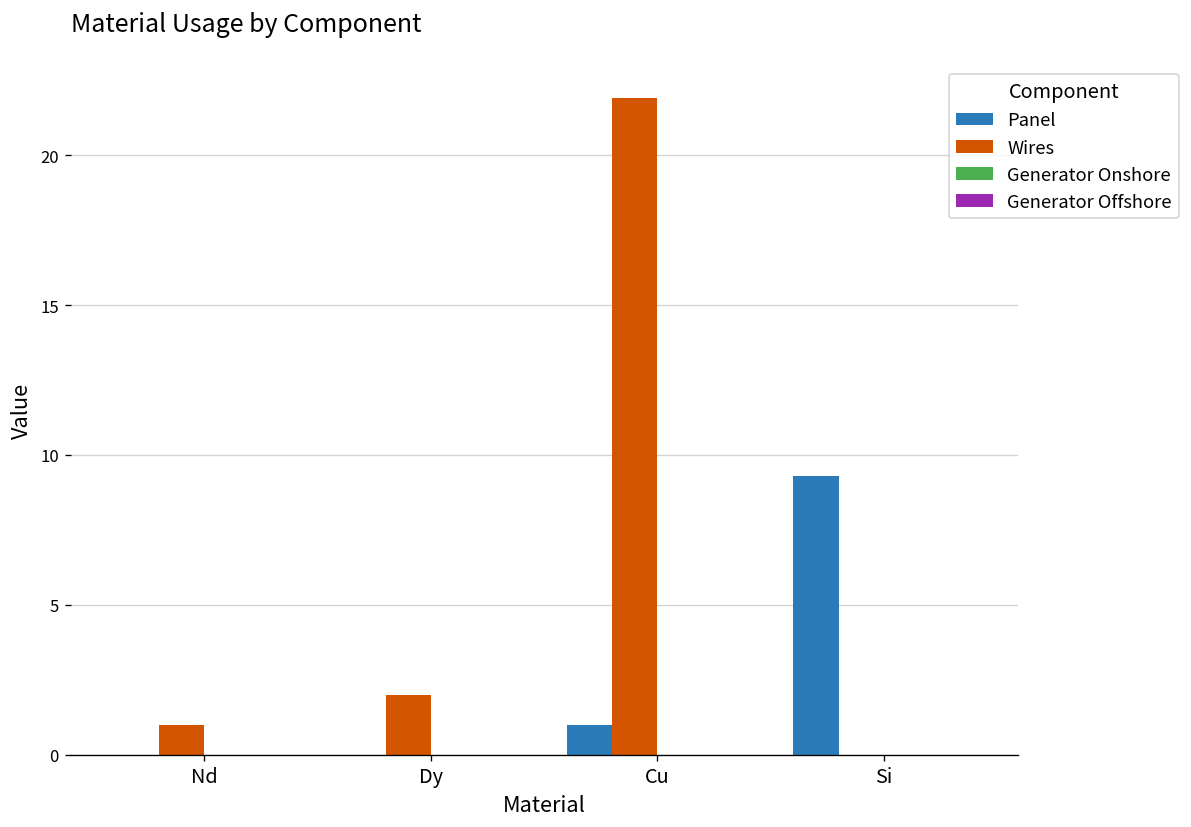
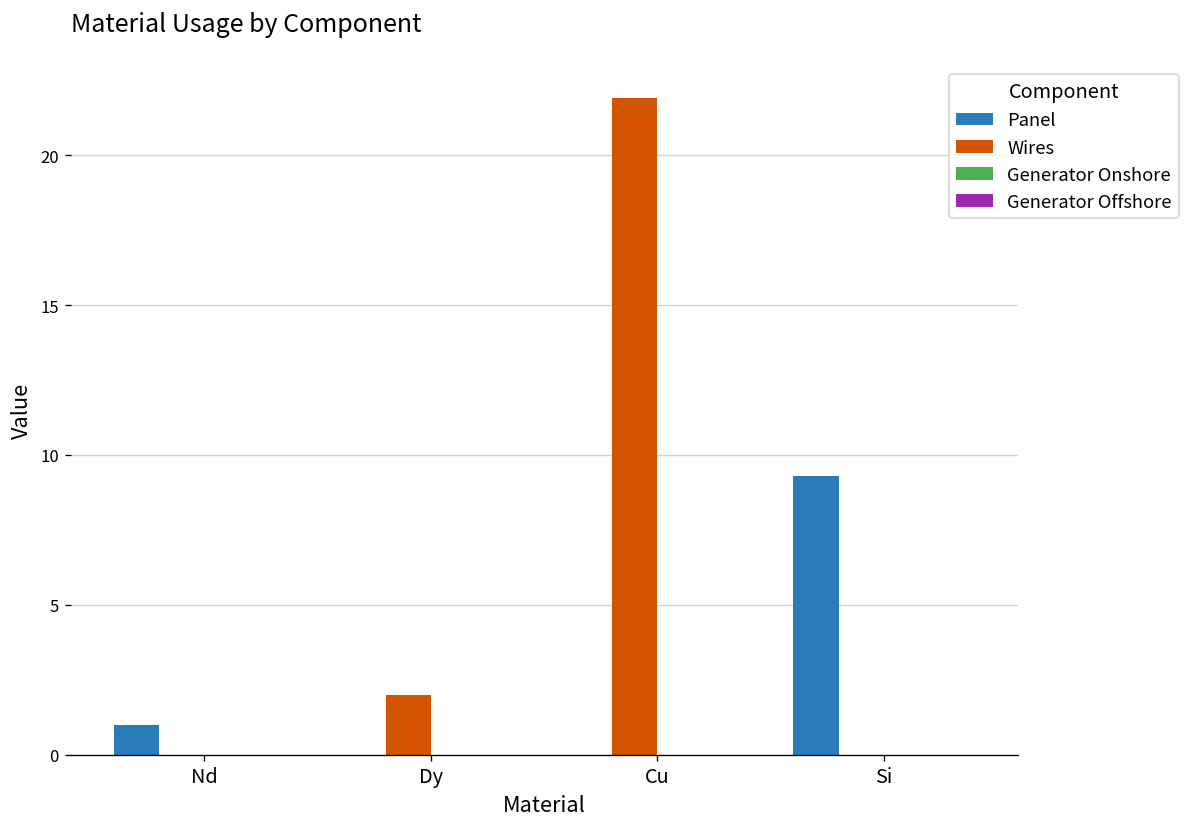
  {
    "Panel": {
-     "Nd": 0,
+     "Nd": 1,
      "Dy": 0,
-     "Cu": 1,
+     "Cu": 0,
      "Si": 9.3
    },
    "Wires": {
-     "Nd": 1,
+     "Nd": 0,
      "Dy": 2,
      "Cu": 22,
      "Si": 0
    },
    "Generator Onshore": {
      "Nd": 0,
      "Dy": 0,
      "Cu": 0,
      "Si": 0
    },
    "Generator Offshore": {
      "Nd": 0,
      "Dy": 0,
      "Cu": 0,
      "Si": 0
    }
  }
